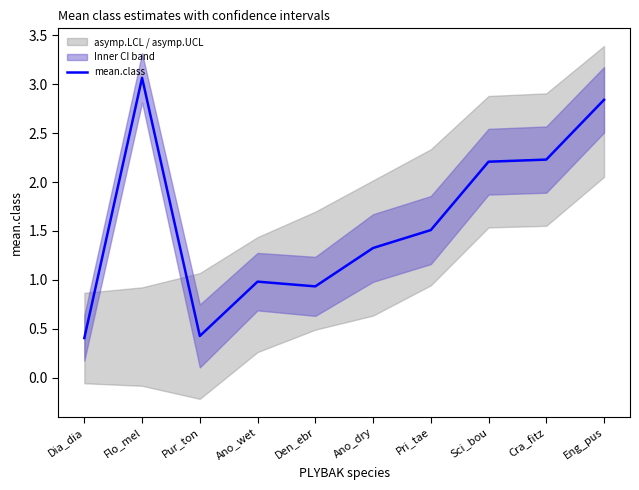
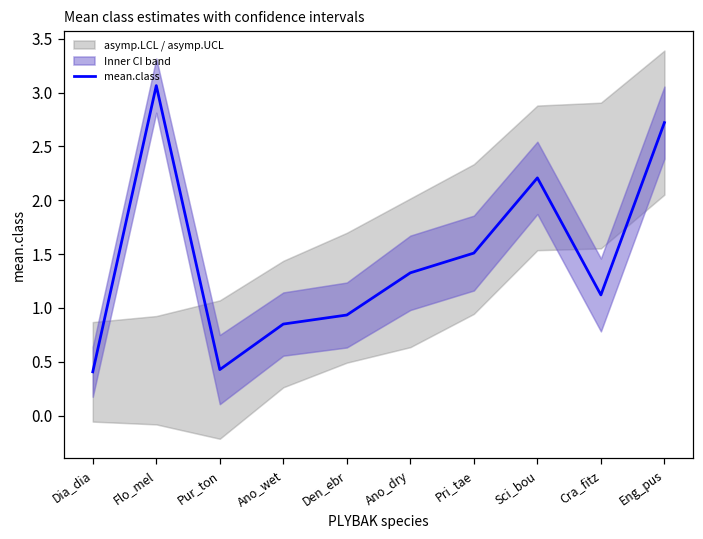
  {
    "mean.class": {
      "Dia_dia": 0.4,
      "Flo_mel": 3.1,
      "Pur_ton": 0.4,
-     "Ano_wet": 1.0,
+     "Ano_wet": 0.9,
      "Den_ebr": 0.9,
      "Ano_dry": 1.3,
      "Pri_tae": 1.5,
      "Sci_bou": 2.2,
-     "Cra_fitz": 2.2,
-     "Eng_pus": 2.8
+     "Cra_fitz": 1.1,
+     "Eng_pus": 2.7
    }
  }
